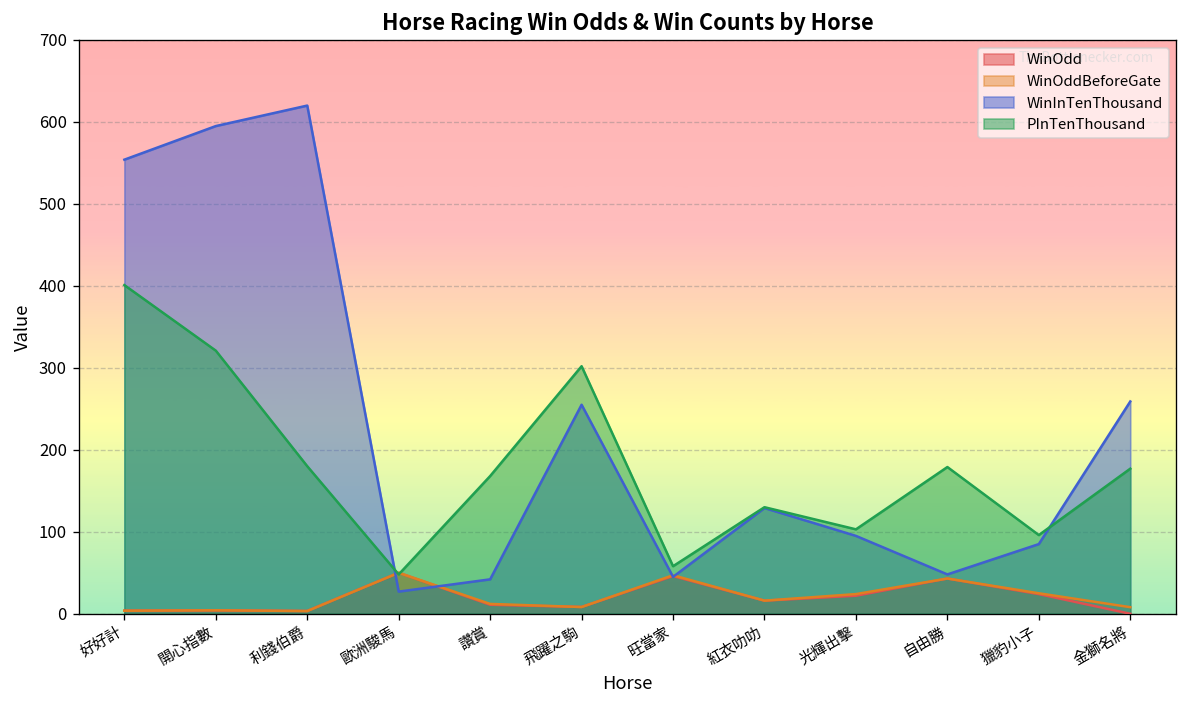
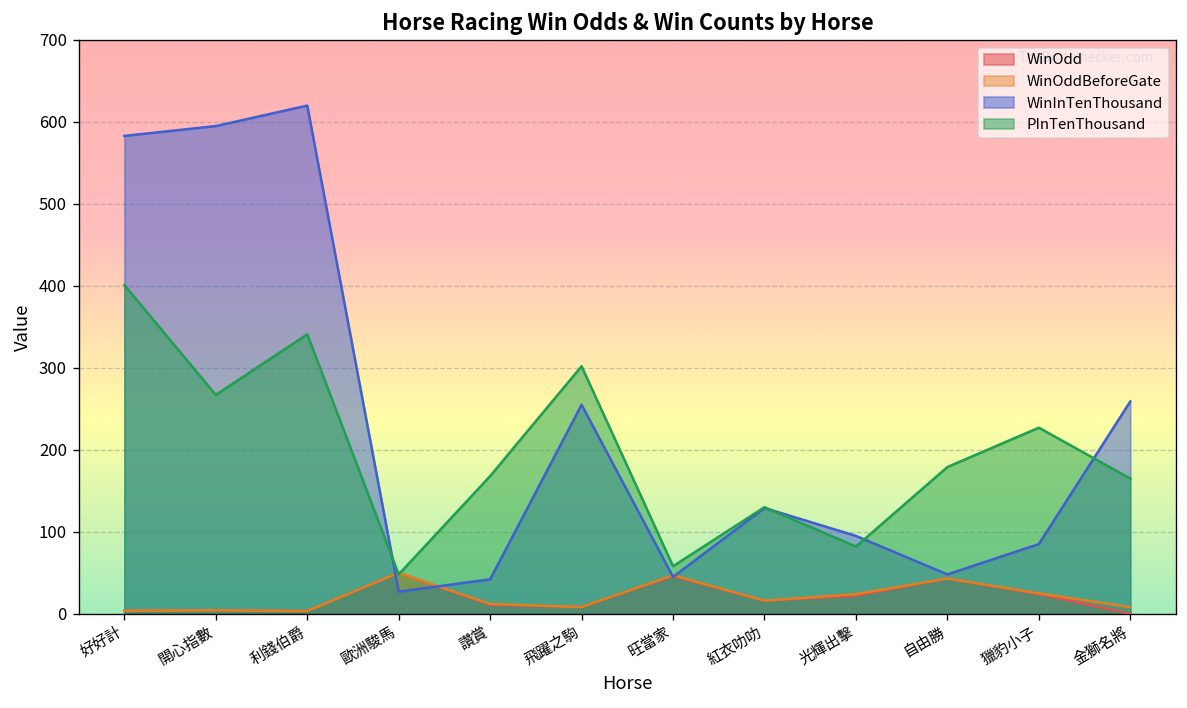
  {
    "WinInTenThousand": {
-     "好好計": 550,
+     "好好計": 580,
      "開心指數": 600,
      "利錢伯爵": 620,
      "歐洲駿馬": 30,
      "讚賞": 40,
      "飛躍之駒": 260,
      "光輝出擊": 100,
      "自由勝": 50,
      "獵豹小子": 90,
      "金獅名將": 260
    },
    "PInTenThousand": {
      "好好計": 400,
-     "開心指數": 320,
-     "利錢伯爵": 180,
+     "開心指數": 270,
+     "利錢伯爵": 340,
      "讚賞": 170,
      "飛躍之駒": 300,
      "旺當家": 60,
-     "光輝出擊": 100,
+     "光輝出擊": 80,
      "自由勝": 180,
-     "獵豹小子": 100,
-     "金獅名將": 180
+     "獵豹小子": 230,
+     "金獅名將": 170
    }
  }
